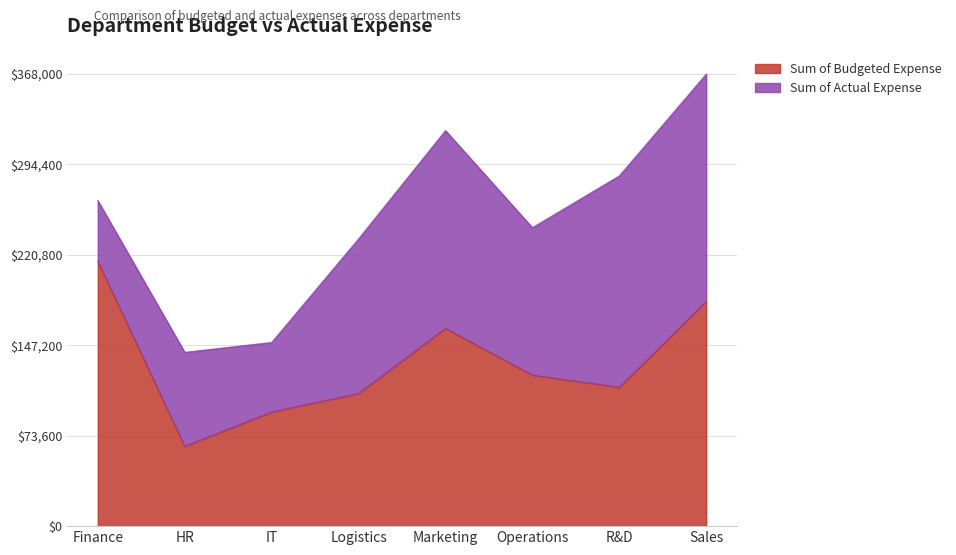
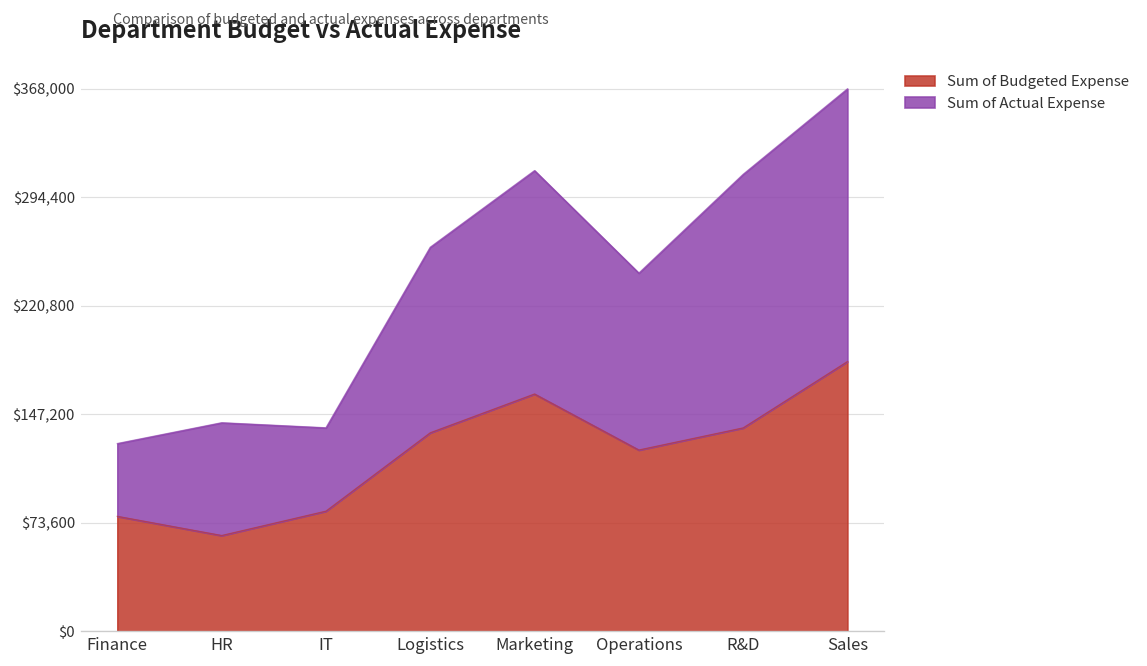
  {
    "Sum of Budgeted Expense": {
-     "Finance": "$216,000",
+     "Finance": "$78,000",
      "HR": "$65,000",
-     "IT": "$93,000",
-     "Logistics": "$108,000",
+     "IT": "$82,000",
+     "Logistics": "$135,000",
      "Marketing": "$161,000",
      "Operations": "$123,000",
-     "R&D": "$113,000",
+     "R&D": "$138,000",
      "Sales": "$183,000"
    },
    "Sum of Actual Expense": {
      "Finance": "$49,000",
      "HR": "$77,000",
      "IT": "$57,000",
      "Logistics": "$126,000",
-     "Marketing": "$161,000",
+     "Marketing": "$152,000",
      "Operations": "$120,000",
      "R&D": "$172,000",
      "Sales": "$185,000"
    }
  }
